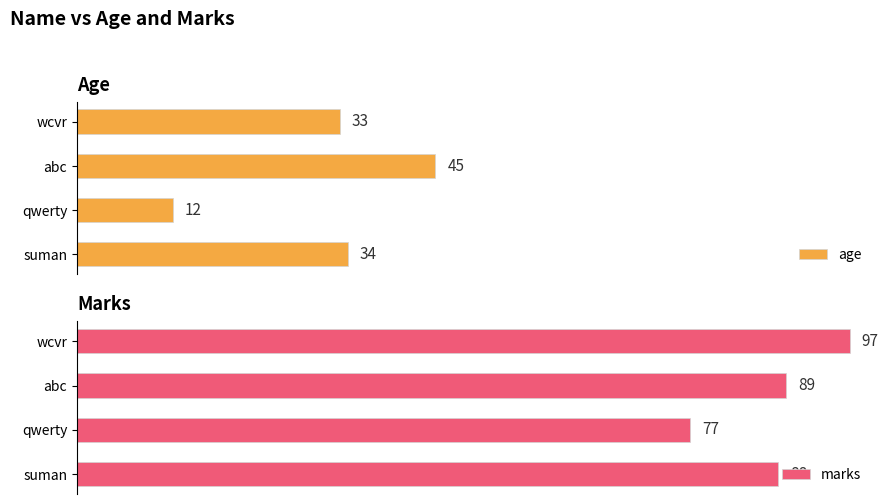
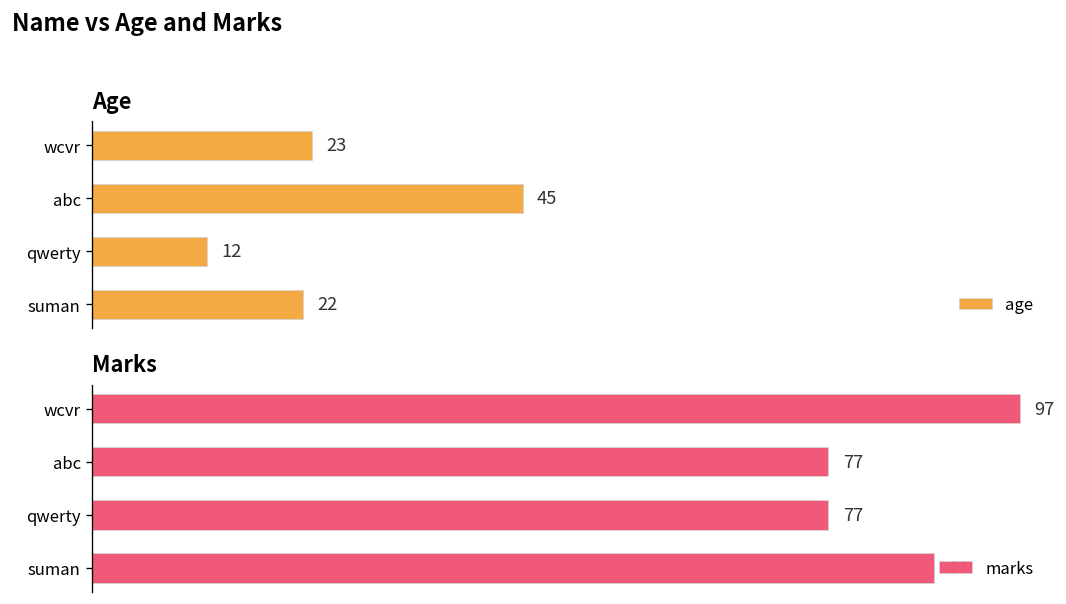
  {
    "Age": {
-     "wcvr": 33,
+     "wcvr": 23,
      "abc": 45,
      "qwerty": 12,
-     "suman": 34
+     "suman": 22
    },
    "Marks": {
      "wcvr": 97,
-     "abc": 89,
+     "abc": 77,
      "qwerty": 77,
      "suman": 88
    }
  }
